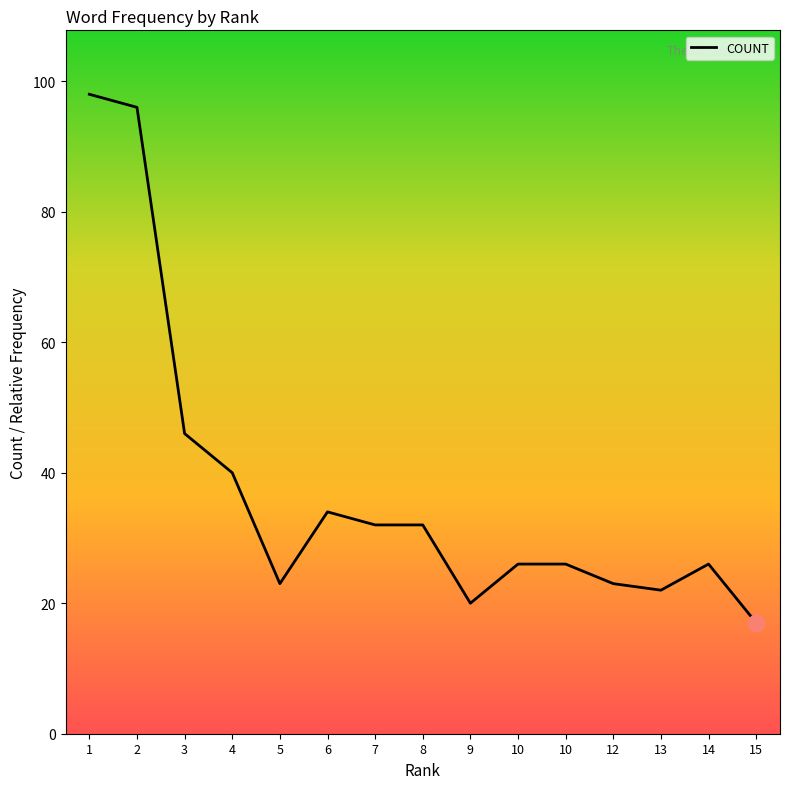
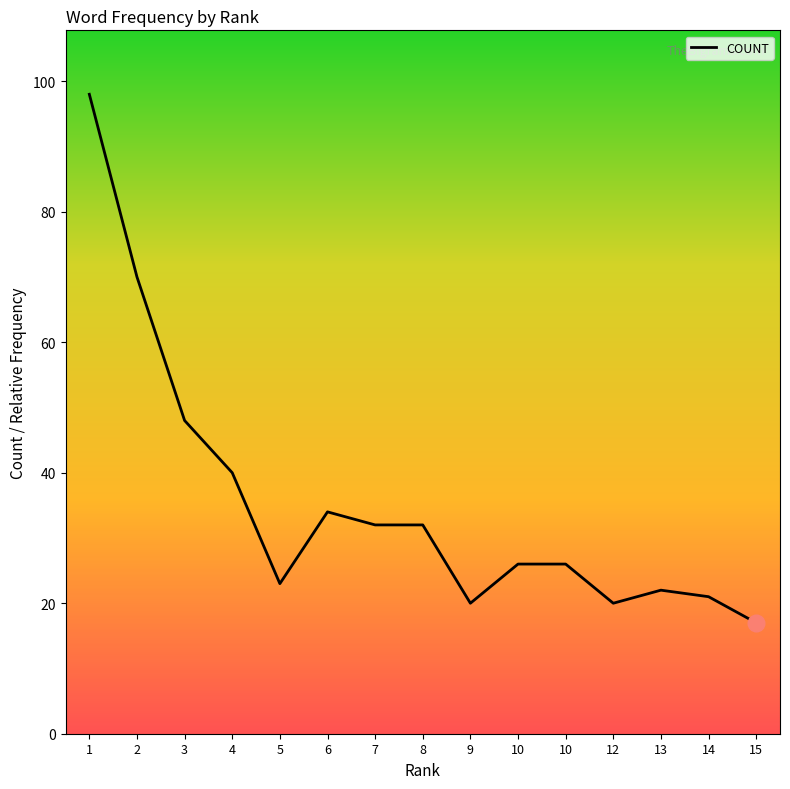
  {
    "COUNT": {
      "1": 98,
-     "2": 96,
-     "3": 46,
+     "2": 70,
+     "3": 48,
      "4": 40,
      "5": 23,
      "6": 34,
      "7": 32,
      "8": 32,
      "9": 20,
-     "12": 23,
+     "12": 20,
      "13": 22,
-     "14": 26
+     "14": 21
    }
  }
